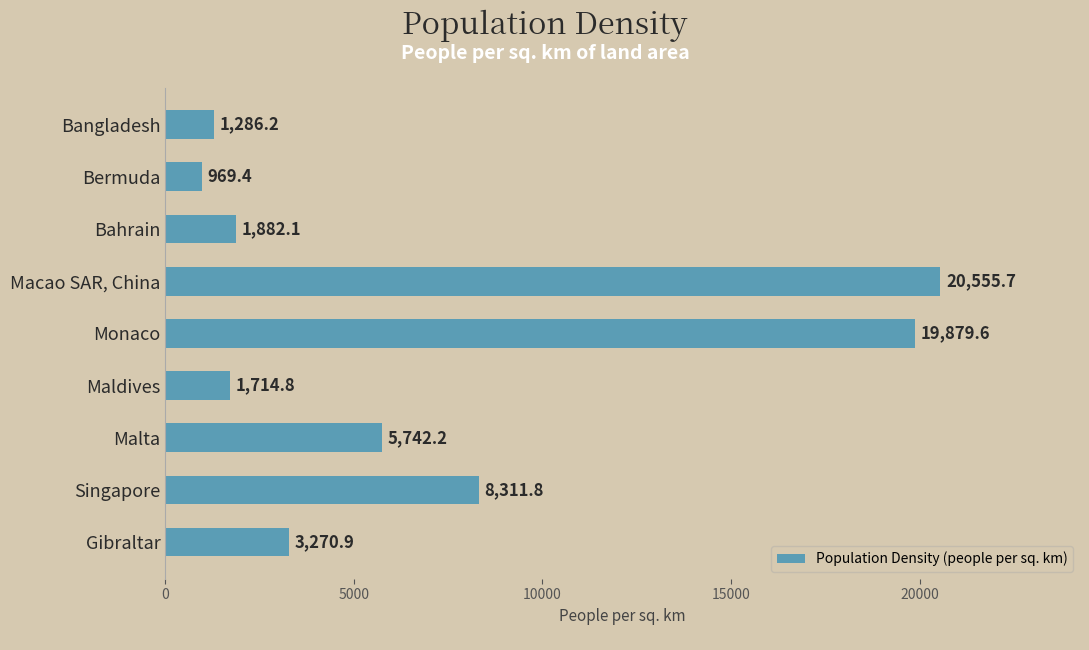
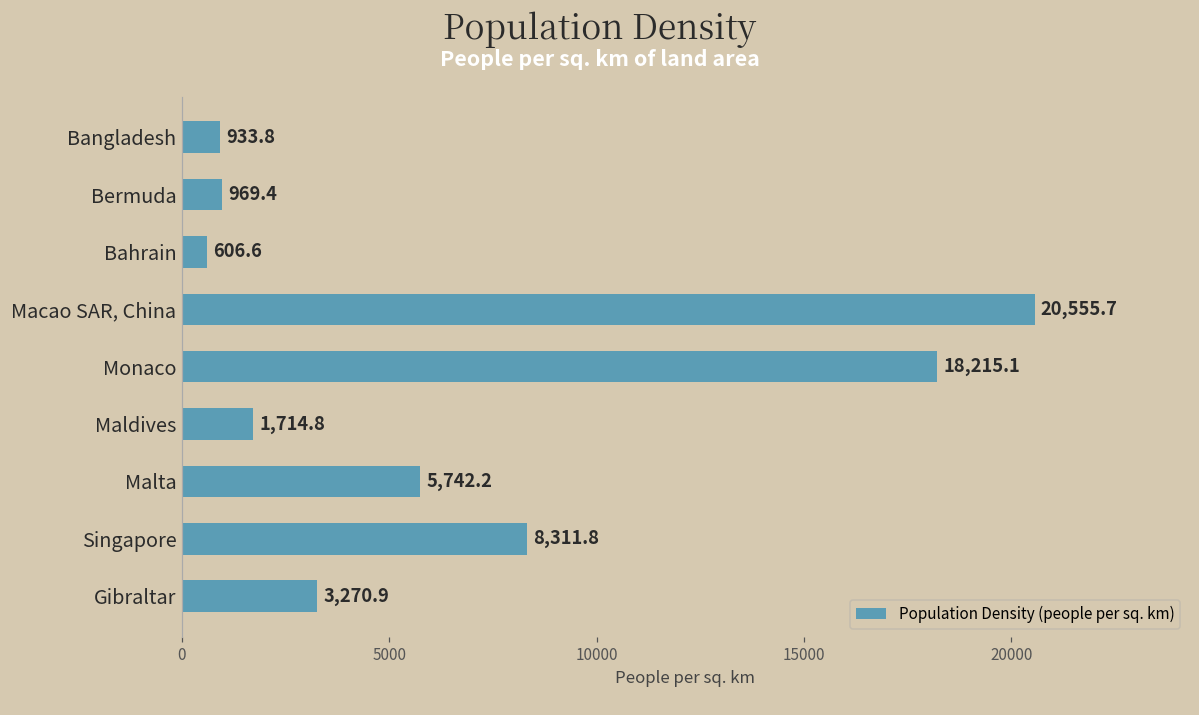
  {
-   "Bangladesh": "1,286.2",
+   "Bangladesh": "933.8",
    "Bermuda": "969.4",
-   "Bahrain": "1,882.1",
+   "Bahrain": "606.6",
    "Macao SAR, China": "20,555.7",
-   "Monaco": "19,879.6",
+   "Monaco": "18,215.1",
    "Maldives": "1,714.8",
    "Malta": "5,742.2",
    "Singapore": "8,311.8",
    "Gibraltar": "3,270.9"
  }
